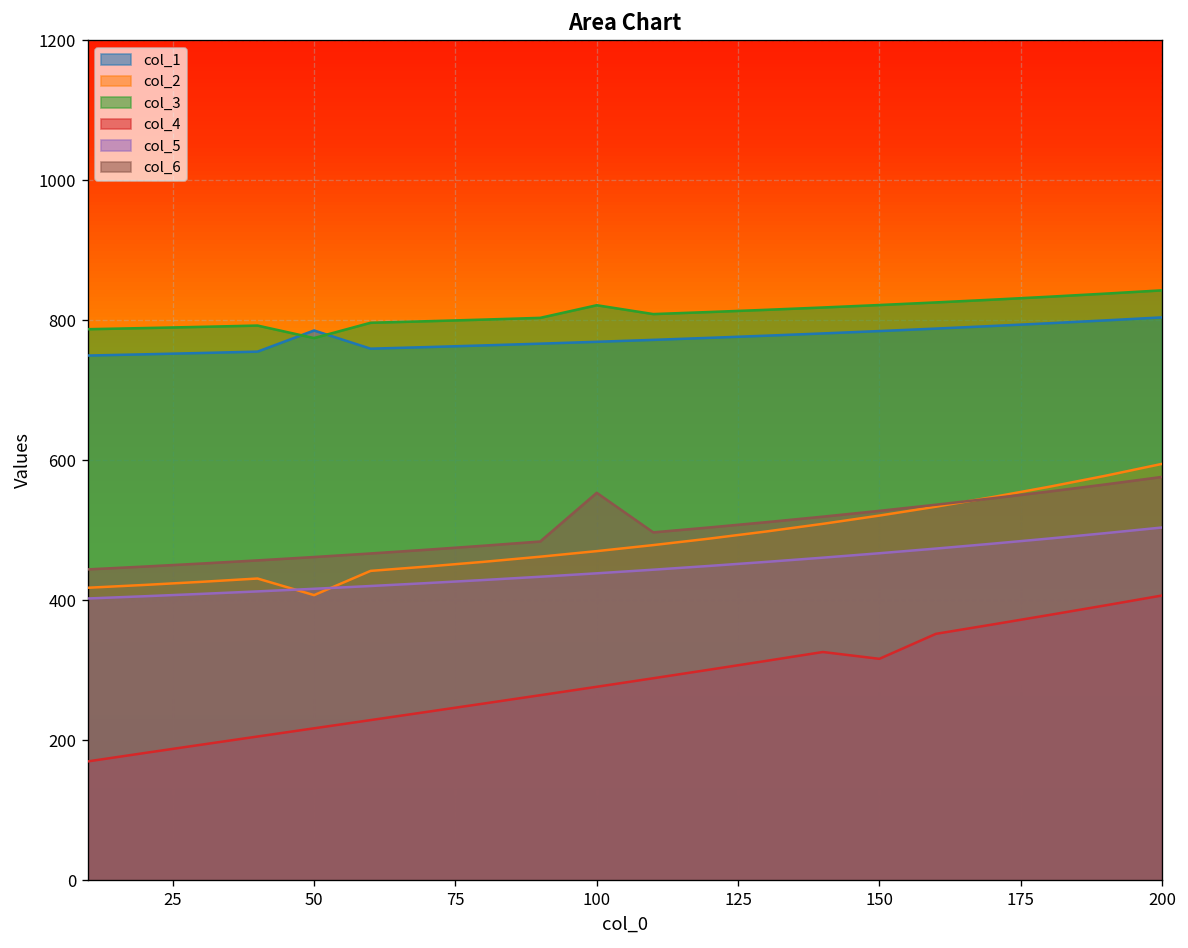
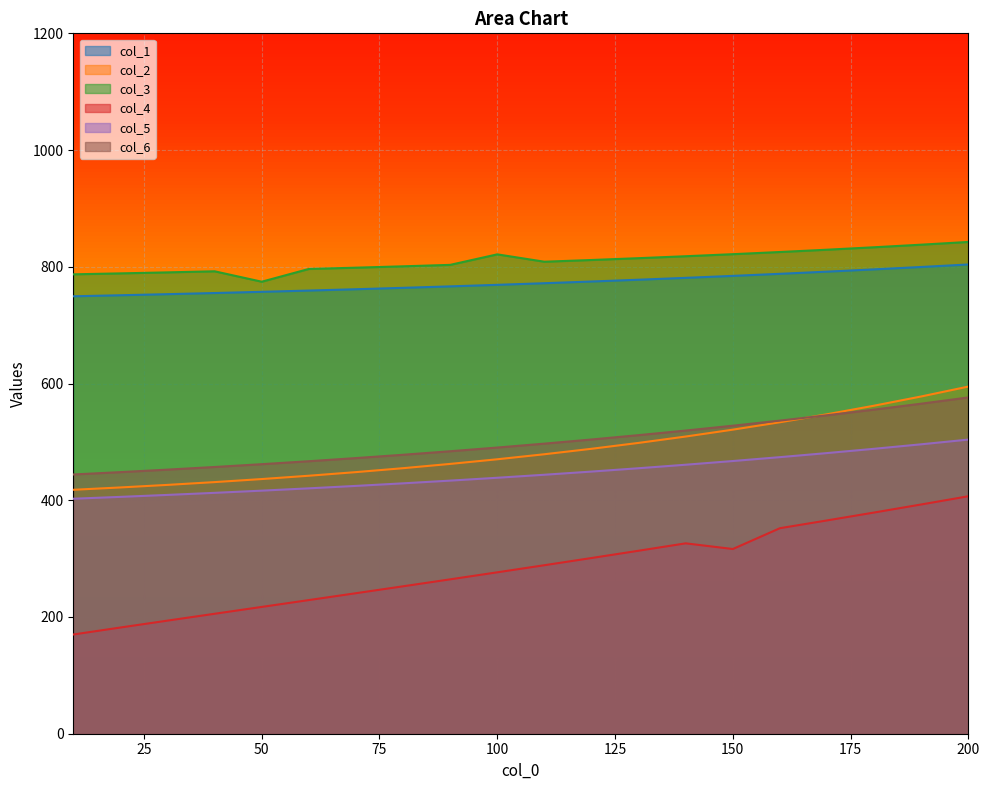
  {
    "col_1": {
-     "50": 790,
+     "50": 760,
      "100": 770,
      "150": 780,
      "200": 800
    },
    "col_2": {
-     "50": 410,
+     "50": 440,
      "100": 470,
      "150": 520,
      "200": 590
    },
    "col_3": {
      "50": 770,
      "100": 820,
      "150": 820,
      "200": 840
    },
    "col_4": {
      "50": 220,
      "100": 280,
      "150": 320,
      "200": 410
    },
    "col_5": {
      "50": 420,
      "100": 440,
      "150": 470,
      "200": 500
    },
    "col_6": {
      "50": 460,
-     "100": 550,
+     "100": 490,
      "150": 530,
      "200": 580
    }
  }
